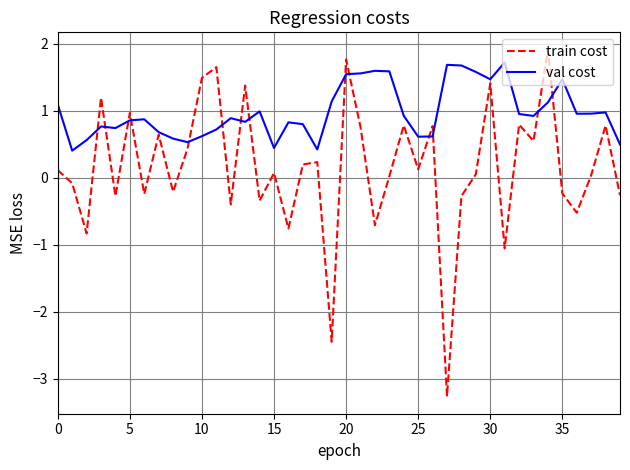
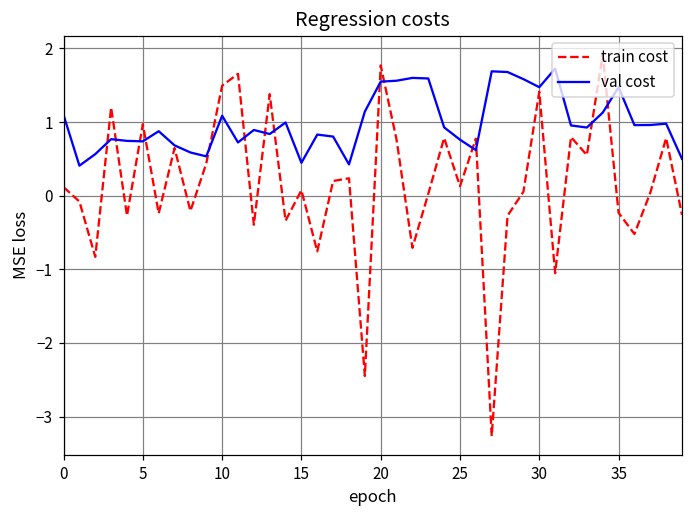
  {
    "train cost": {
      "0": 0.1,
      "5": 1.0,
      "10": 1.5,
      "15": 0.1,
      "20": 1.8,
      "25": 0.1,
      "30": 1.4,
      "35": -0.2
    },
    "val cost": {
      "0": 1.1,
-     "5": 0.9,
-     "10": 0.6,
+     "5": 0.7,
+     "10": 1.1,
      "15": 0.4,
      "20": 1.5,
-     "25": 0.6,
+     "25": 0.8,
      "30": 1.5
    }
  }
